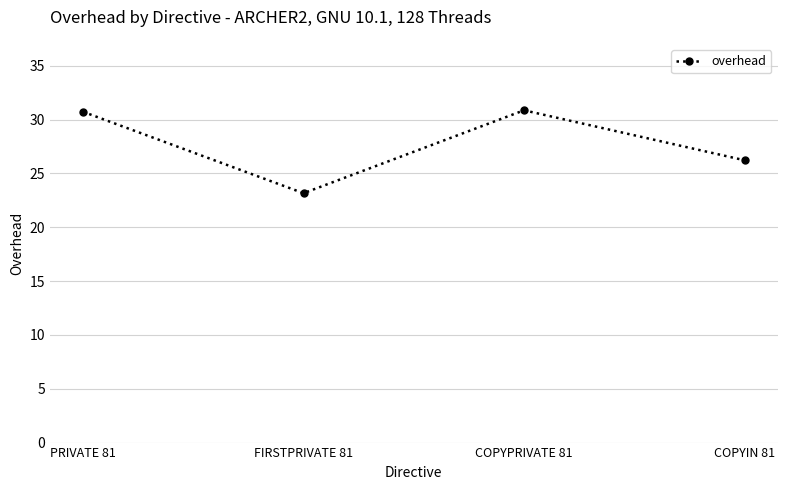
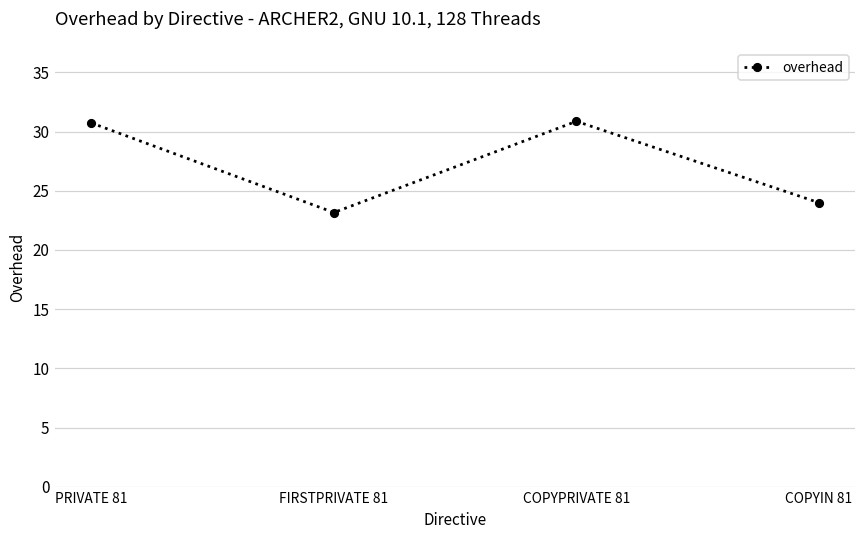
  {
    "PRIVATE 81": 30.7,
    "FIRSTPRIVATE 81": 23.2,
    "COPYPRIVATE 81": 30.9,
-   "COPYIN 81": 26.2
+   "COPYIN 81": 24.0
  }
